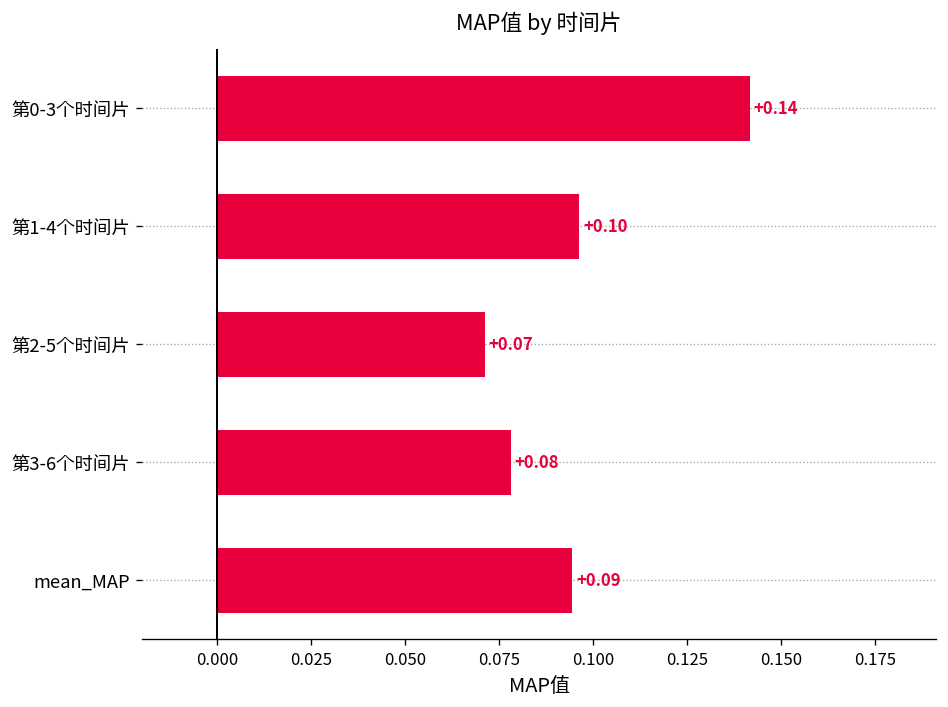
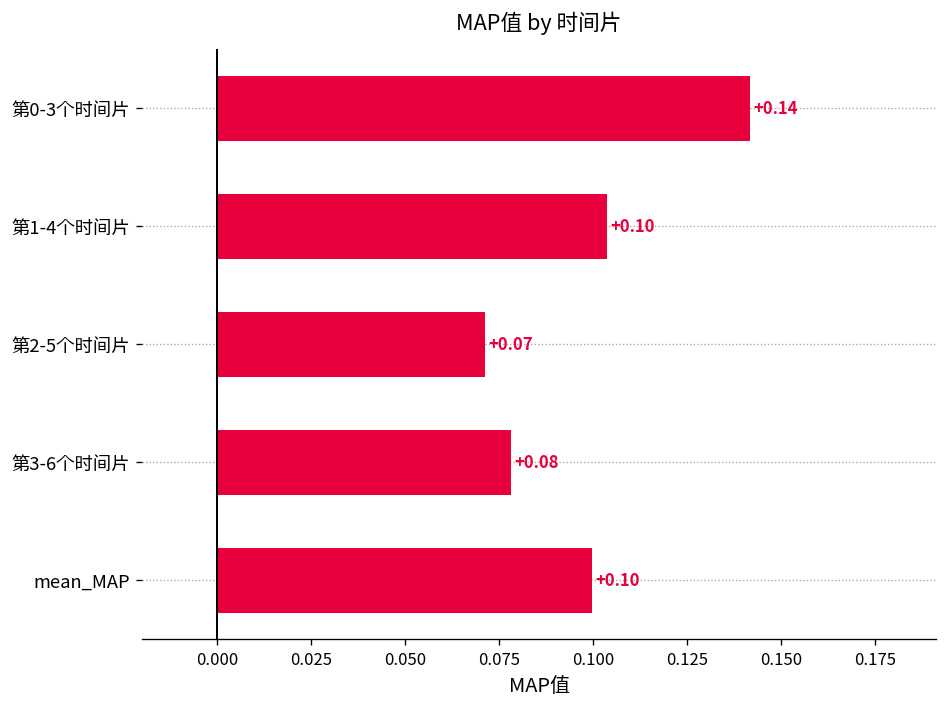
  {
    "第0-3个时间片": "+0.14",
-   "第1-4个时间片": "0.096",
+   "第1-4个时间片": "0.104",
    "第2-5个时间片": "+0.07",
    "第3-6个时间片": "+0.08",
-   "mean_MAP": "+0.09"
+   "mean_MAP": "+0.10"
  }
